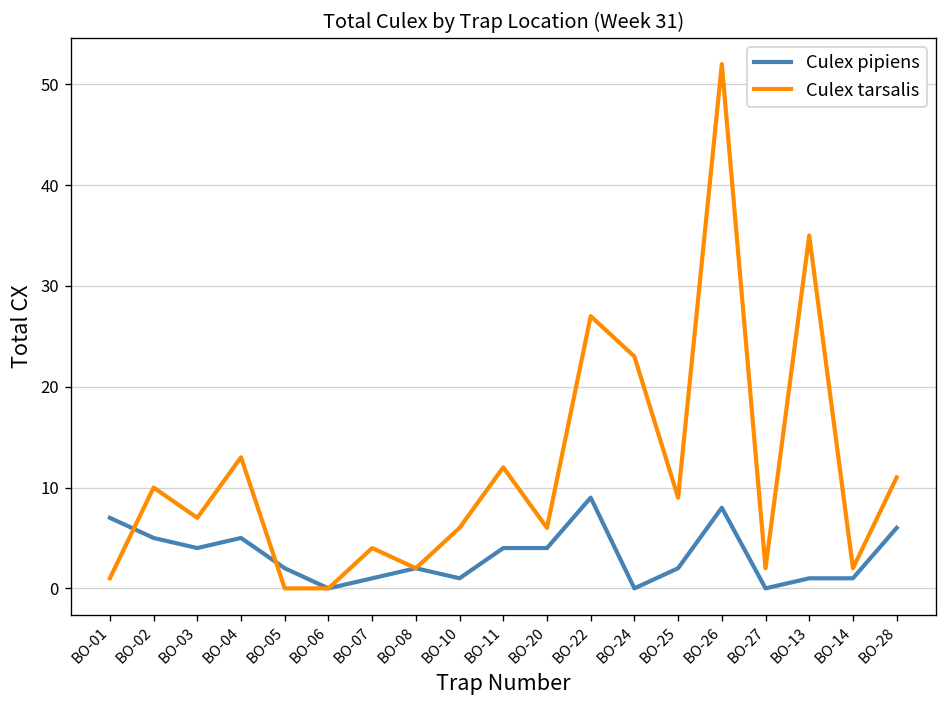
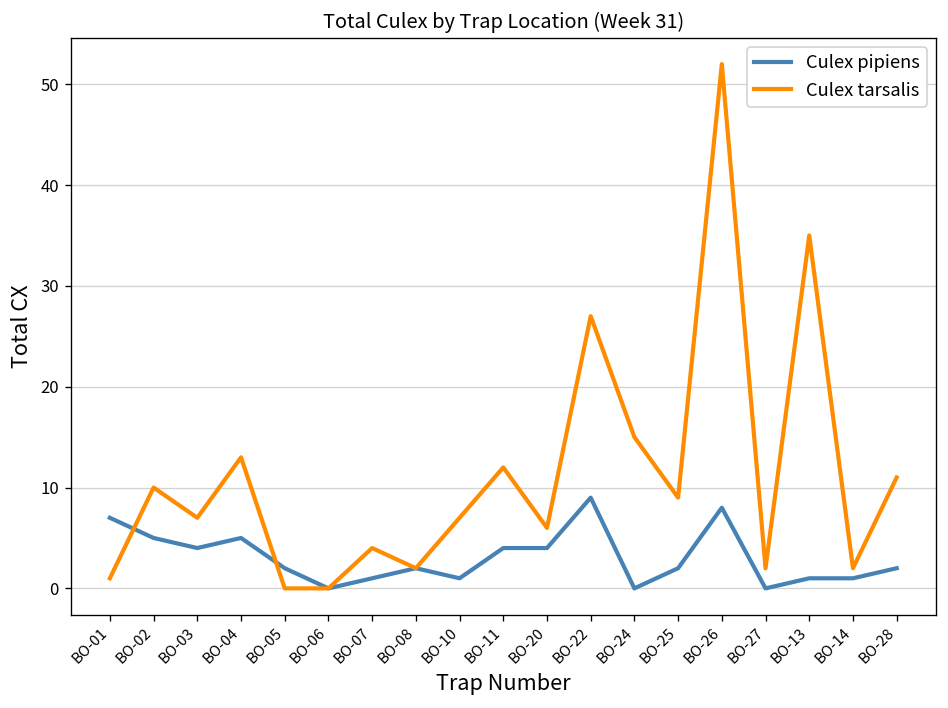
  {
    "Culex pipiens": {
      "BO-01": 7,
      "BO-02": 5,
      "BO-03": 4,
      "BO-04": 5,
      "BO-05": 2,
      "BO-07": 1,
      "BO-10": 1,
      "BO-11": 4,
      "BO-20": 4,
      "BO-22": 9,
      "BO-24": 0,
      "BO-25": 2,
      "BO-26": 8,
      "BO-27": 0,
      "BO-13": 1,
      "BO-14": 1,
-     "BO-28": 6
+     "BO-28": 2
    },
    "Culex tarsalis": {
      "BO-01": 1,
      "BO-02": 10,
      "BO-03": 7,
      "BO-04": 13,
      "BO-05": 0,
      "BO-07": 4,
-     "BO-10": 6,
+     "BO-10": 7,
      "BO-11": 12,
      "BO-20": 6,
      "BO-22": 27,
-     "BO-24": 23,
+     "BO-24": 15,
      "BO-25": 9,
      "BO-26": 52,
      "BO-27": 2,
      "BO-13": 35,
      "BO-14": 2,
      "BO-28": 11
    }
  }
